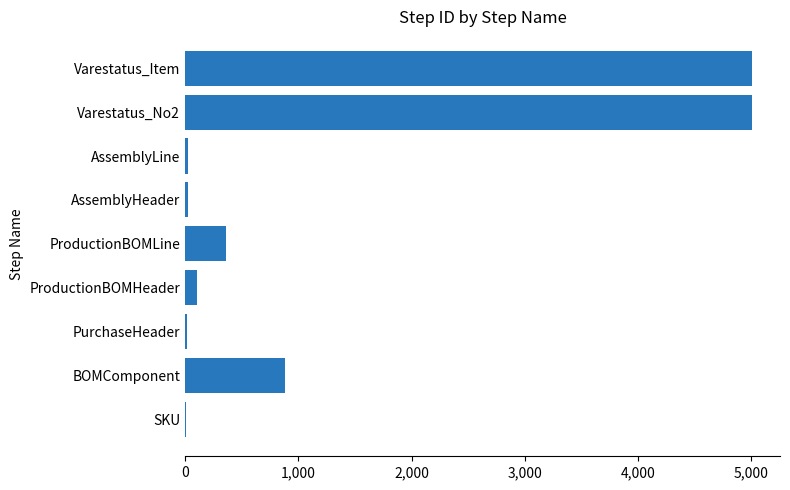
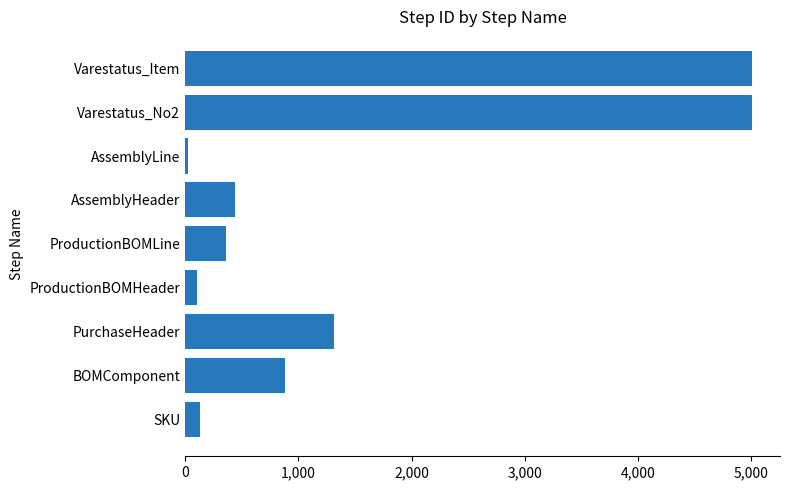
  {
    "Varestatus_Item": "5,000",
    "Varestatus_No2": "5,000",
    "AssemblyLine": "30",
-   "AssemblyHeader": "30",
+   "AssemblyHeader": "440",
    "ProductionBOMLine": "360",
    "ProductionBOMHeader": "110",
-   "PurchaseHeader": "10",
+   "PurchaseHeader": "1,310",
    "BOMComponent": "880",
-   "SKU": "10"
+   "SKU": "130"
  }
